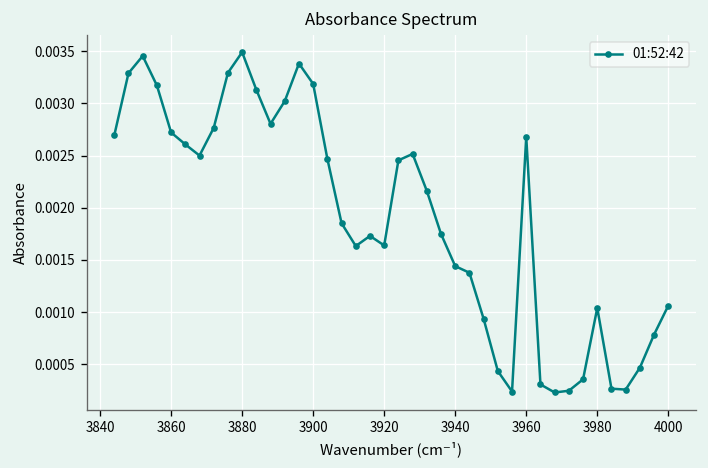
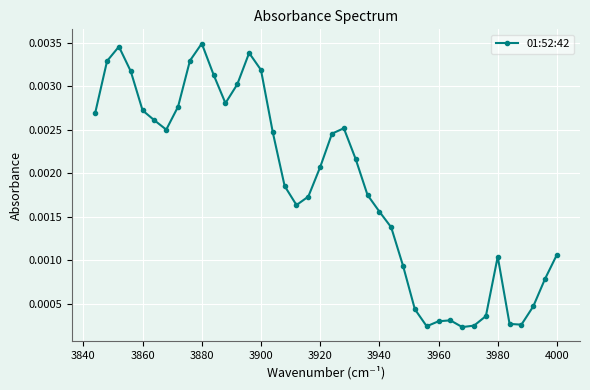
  {
    "3860": 0.0027,
    "3880": 0.0035,
    "3900": 0.0032,
-   "3920": 0.0016,
-   "3940": 0.0014,
-   "3960": 0.0027,
+   "3920": 0.0021,
+   "3940": 0.0016,
+   "3960": 0.0003,
    "3980": 0.0010,
    "4000": 0.0011
  }
